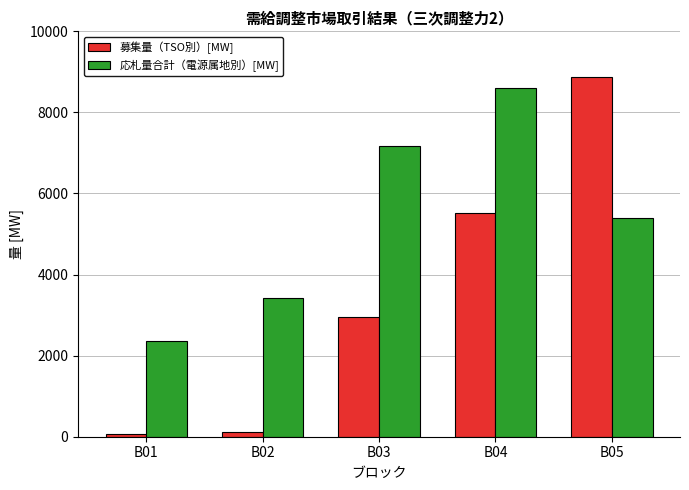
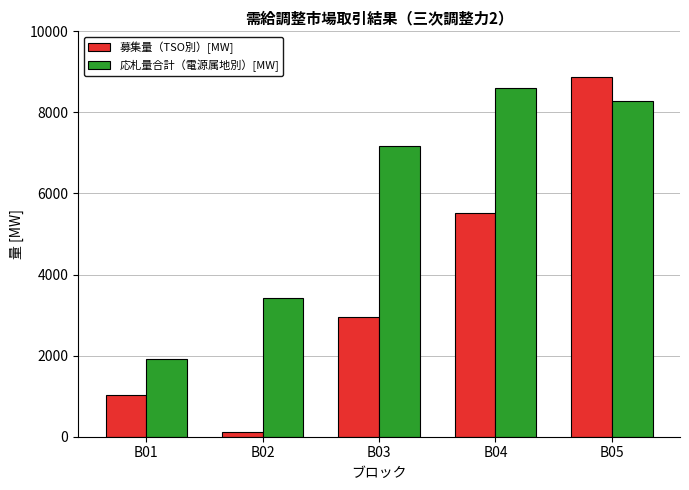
  {
    "募集量（TSO別）[MW]": {
-     "B01": 100,
+     "B01": 1000,
      "B02": 100,
      "B03": 2900,
      "B04": 5500,
      "B05": 8900
    },
    "応札量合計（電源属地別）[MW]": {
-     "B01": 2400,
+     "B01": 1900,
      "B02": 3400,
      "B03": 7200,
      "B04": 8600,
-     "B05": 5400
+     "B05": 8300
    }
  }
